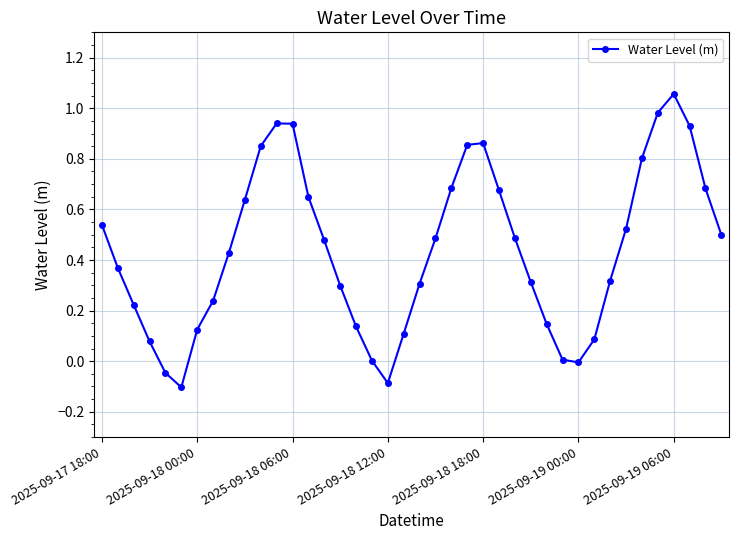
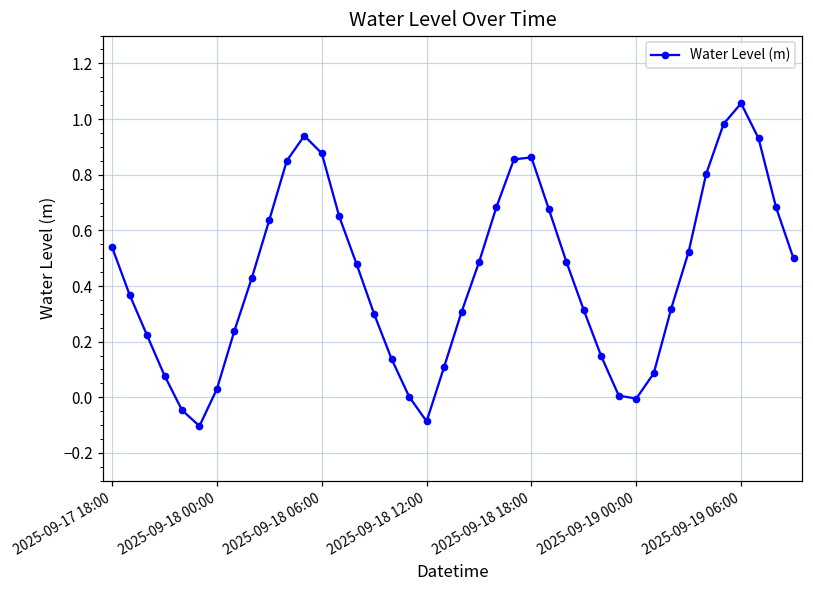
  {
    "2025-09-17 18:00": 0.54,
-   "2025-09-18 00:00": 0.13,
-   "2025-09-18 06:00": 0.94,
+   "2025-09-18 00:00": 0.03,
+   "2025-09-18 06:00": 0.88,
    "2025-09-18 12:00": -0.09,
    "2025-09-18 18:00": 0.86,
    "2025-09-19 00:00": 0.00,
    "2025-09-19 06:00": 1.06
  }
